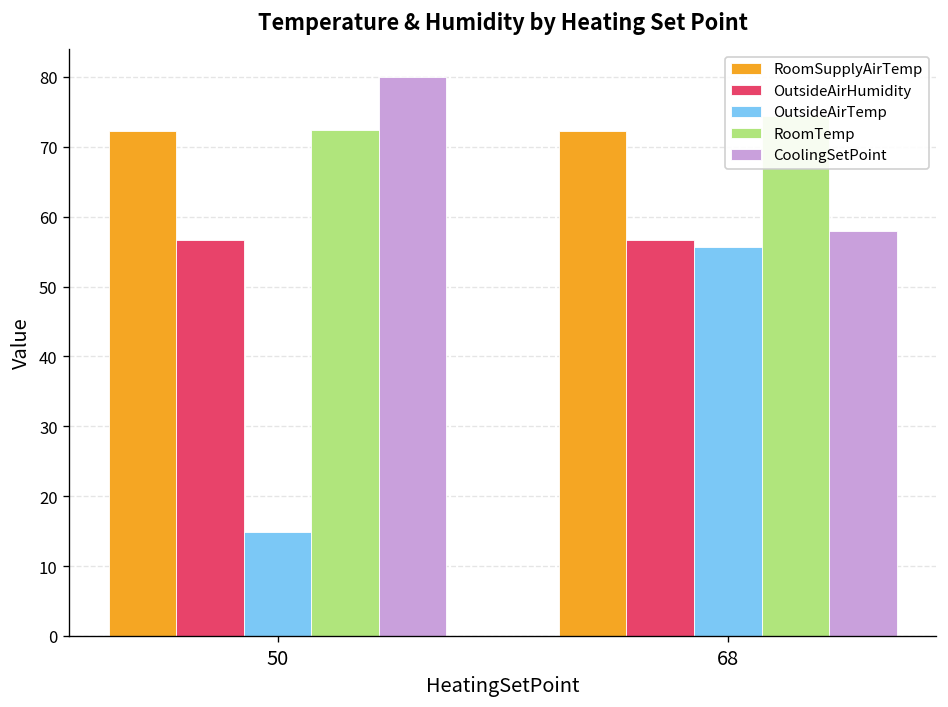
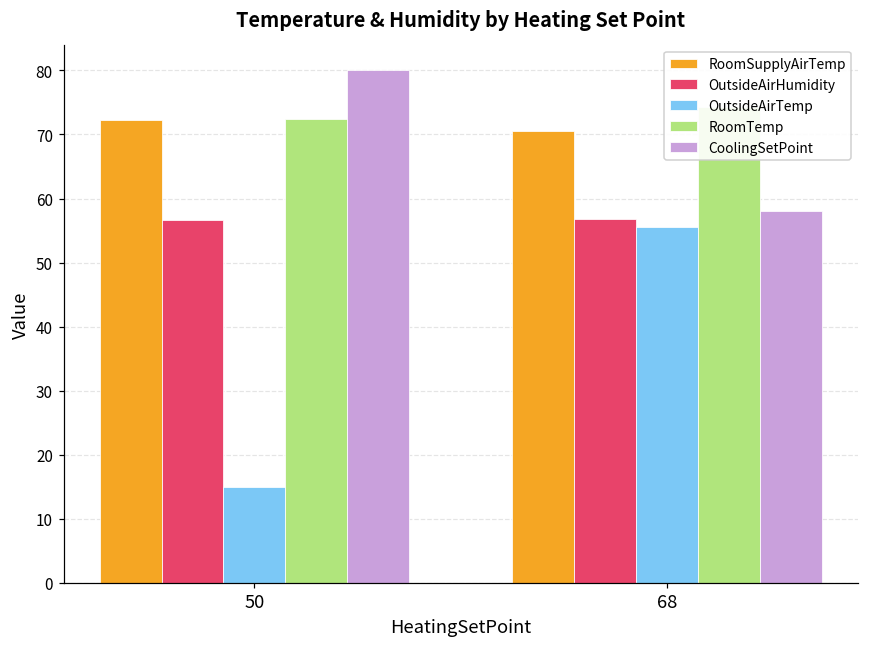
  {
    "RoomSupplyAirTemp": {
      "50": 72,
-     "68": 72
+     "68": 71
    },
    "OutsideAirHumidity": {
      "50": 57,
      "68": 57
    },
    "OutsideAirTemp": {
      "50": 15,
      "68": 56
    },
    "RoomTemp": {
      "50": 72
    },
    "CoolingSetPoint": {
      "50": 80,
      "68": 58
    }
  }
